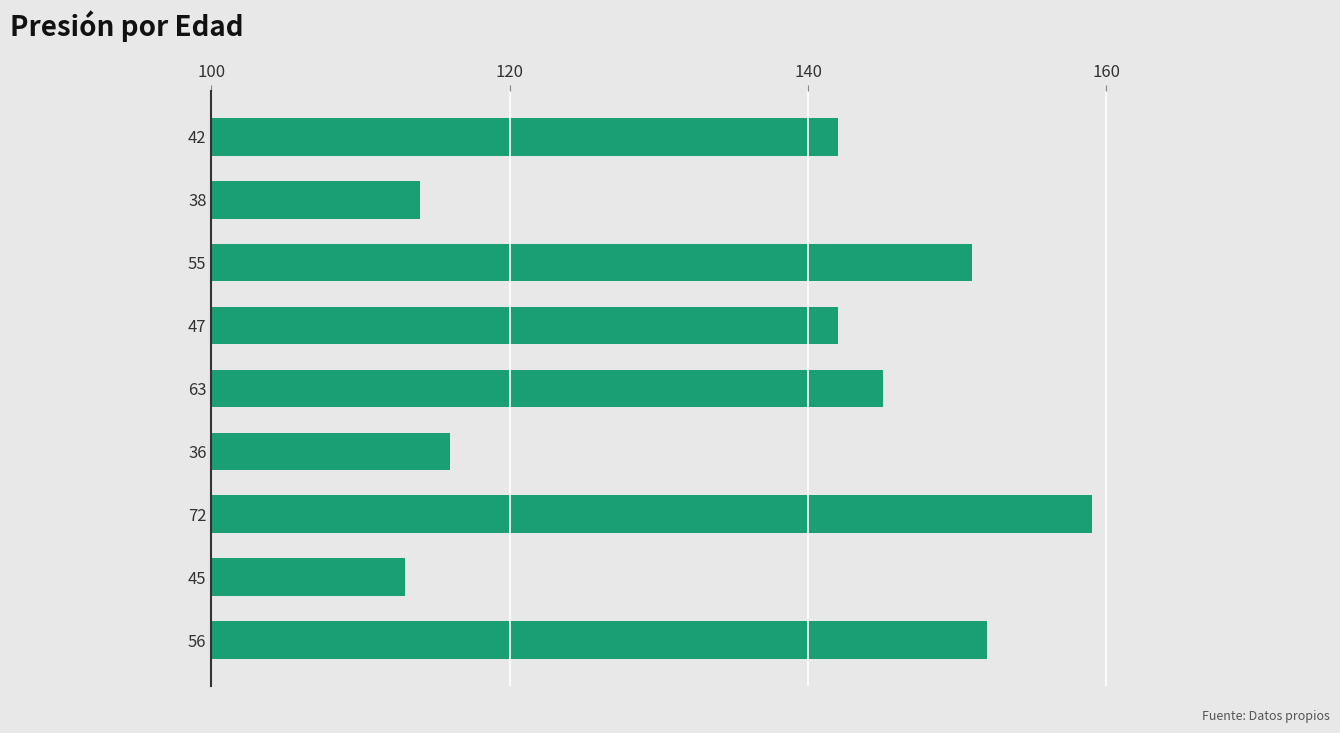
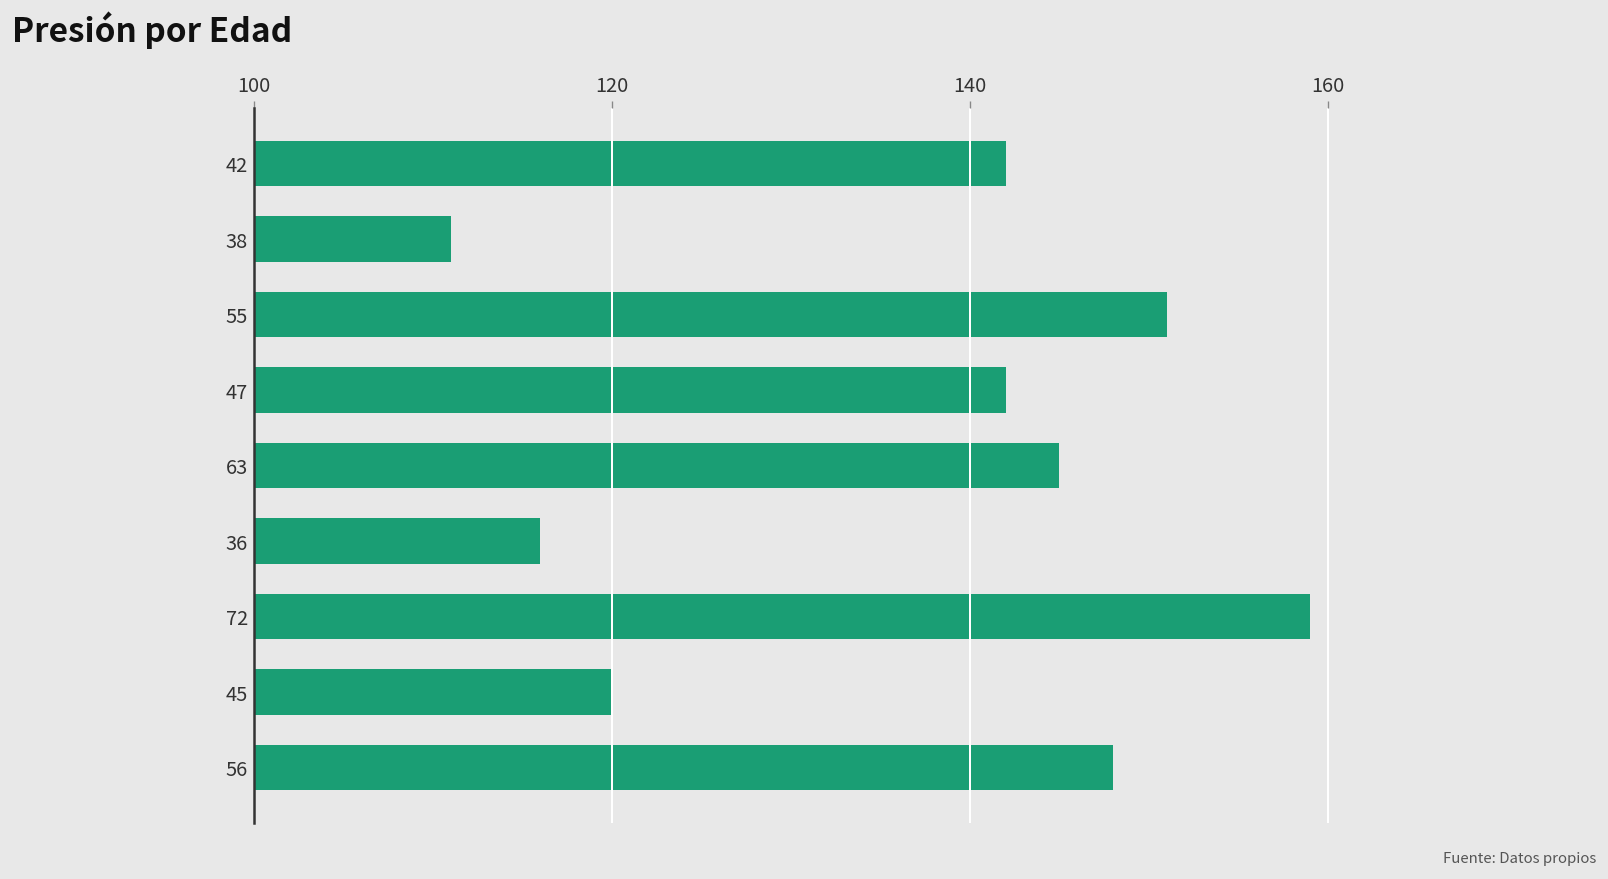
  {
    "42": 142,
-   "38": 114,
+   "38": 111,
    "55": 151,
    "63": 145,
    "36": 116,
    "72": 159,
-   "45": 113,
-   "56": 152
+   "45": 120,
+   "56": 148
  }
